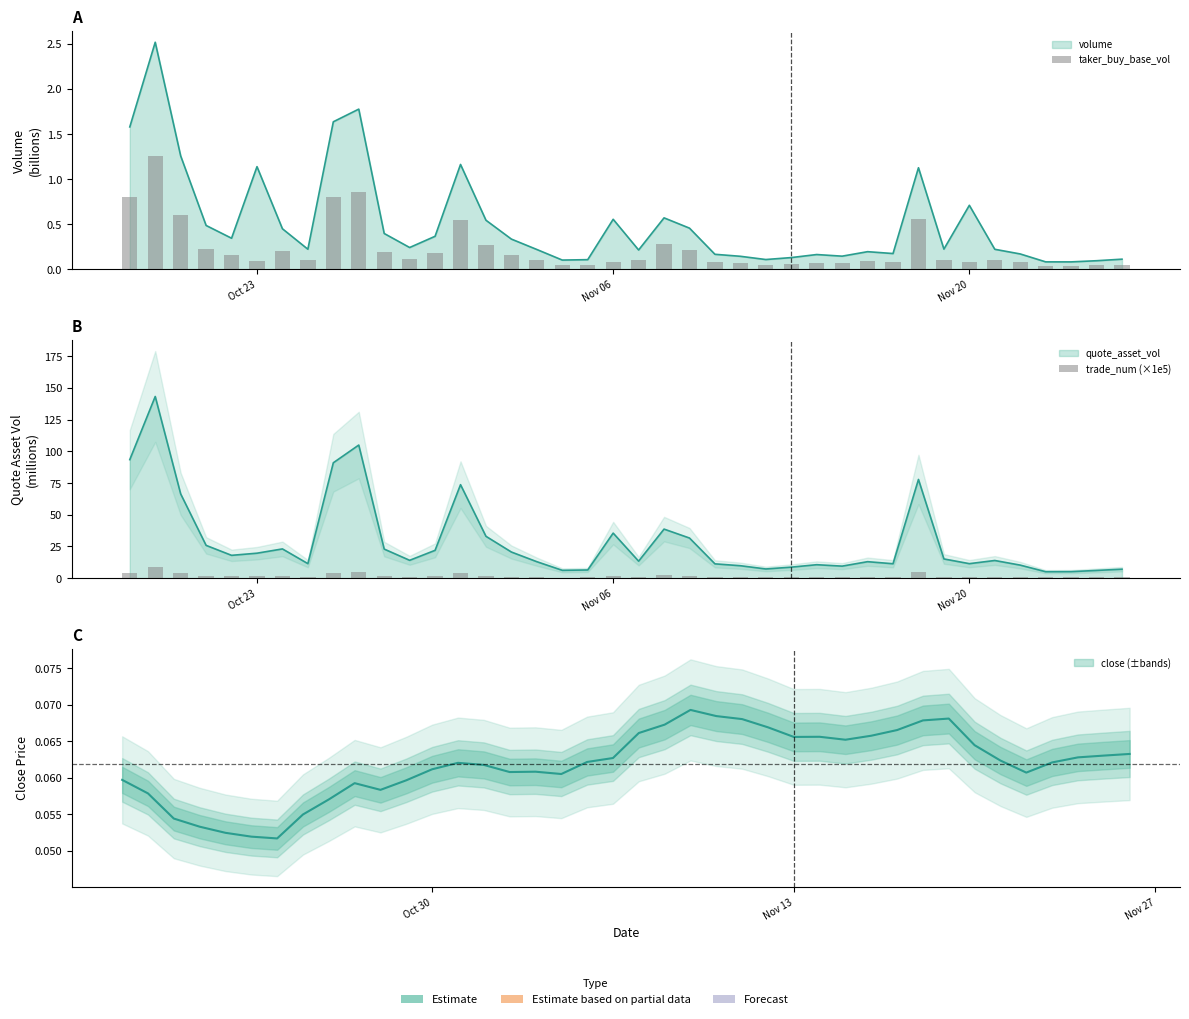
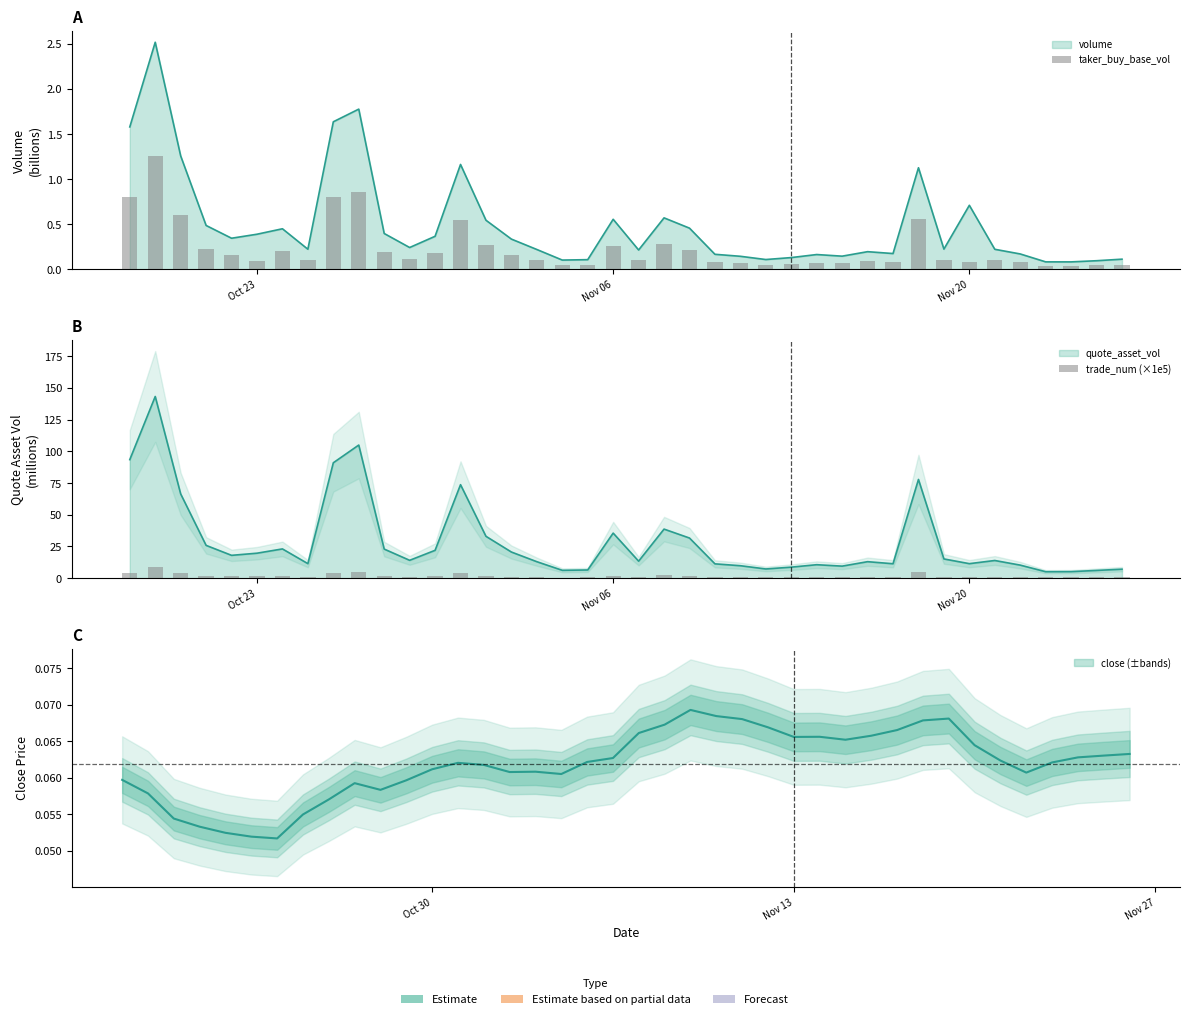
  {
    "A": {
      "volume": {
-       "Oct 23": 1.1,
+       "Oct 23": 0.4,
        "Nov 06": 0.6,
        "Nov 20": 0.7
      },
      "taker_buy_base_vol": {
        "Oct 23": 0.1,
-       "Nov 06": 0.1,
+       "Nov 06": 0.3,
        "Nov 20": 0.1
      }
    }
  }
